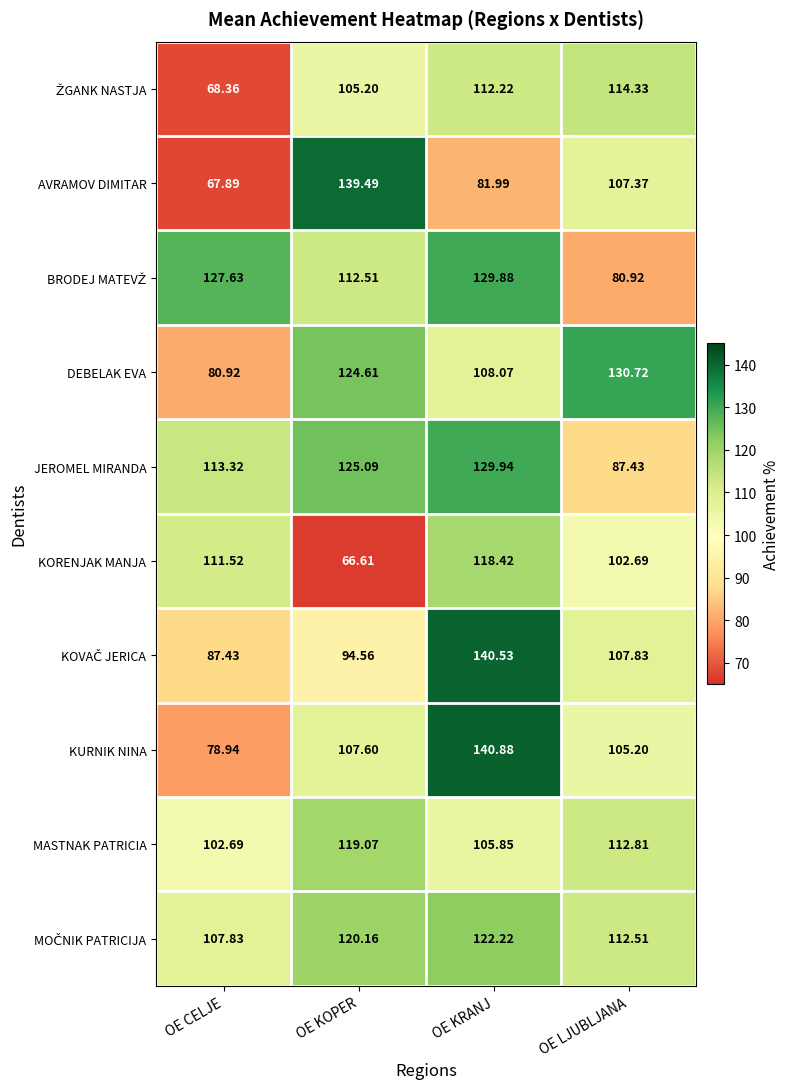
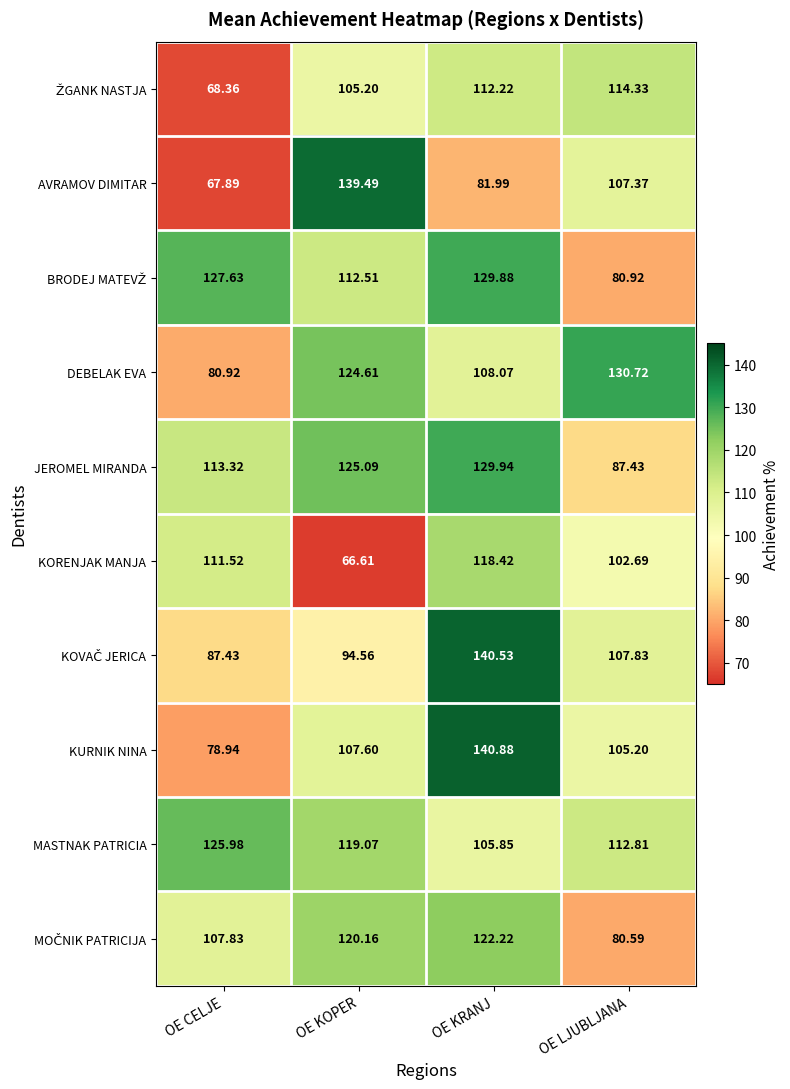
  {
    "ŽGANK NASTJA": {
      "OE CELJE": 68.36,
      "OE KOPER": 105.20,
      "OE KRANJ": 112.22,
      "OE LJUBLJANA": 114.33
    },
    "AVRAMOV DIMITAR": {
      "OE CELJE": 67.89,
      "OE KOPER": 139.49,
      "OE KRANJ": 81.99,
      "OE LJUBLJANA": 107.37
    },
    "BRODEJ MATEVŽ": {
      "OE CELJE": 127.63,
      "OE KOPER": 112.51,
      "OE KRANJ": 129.88,
      "OE LJUBLJANA": 80.92
    },
    "DEBELAK EVA": {
      "OE CELJE": 80.92,
      "OE KOPER": 124.61,
      "OE KRANJ": 108.07,
      "OE LJUBLJANA": 130.72
    },
    "JEROMEL MIRANDA": {
      "OE CELJE": 113.32,
      "OE KOPER": 125.09,
      "OE KRANJ": 129.94,
      "OE LJUBLJANA": 87.43
    },
    "KORENJAK MANJA": {
      "OE CELJE": 111.52,
      "OE KOPER": 66.61,
      "OE KRANJ": 118.42,
      "OE LJUBLJANA": 102.69
    },
    "KOVAČ JERICA": {
      "OE CELJE": 87.43,
      "OE KOPER": 94.56,
      "OE KRANJ": 140.53,
      "OE LJUBLJANA": 107.83
    },
    "KURNIK NINA": {
      "OE CELJE": 78.94,
      "OE KOPER": 107.60,
      "OE KRANJ": 140.88,
      "OE LJUBLJANA": 105.20
    },
    "MASTNAK PATRICIA": {
-     "OE CELJE": 102.69,
+     "OE CELJE": 125.98,
      "OE KOPER": 119.07,
      "OE KRANJ": 105.85,
      "OE LJUBLJANA": 112.81
    },
    "MOČNIK PATRICIJA": {
      "OE CELJE": 107.83,
      "OE KOPER": 120.16,
      "OE KRANJ": 122.22,
-     "OE LJUBLJANA": 112.51
+     "OE LJUBLJANA": 80.59
    }
  }
